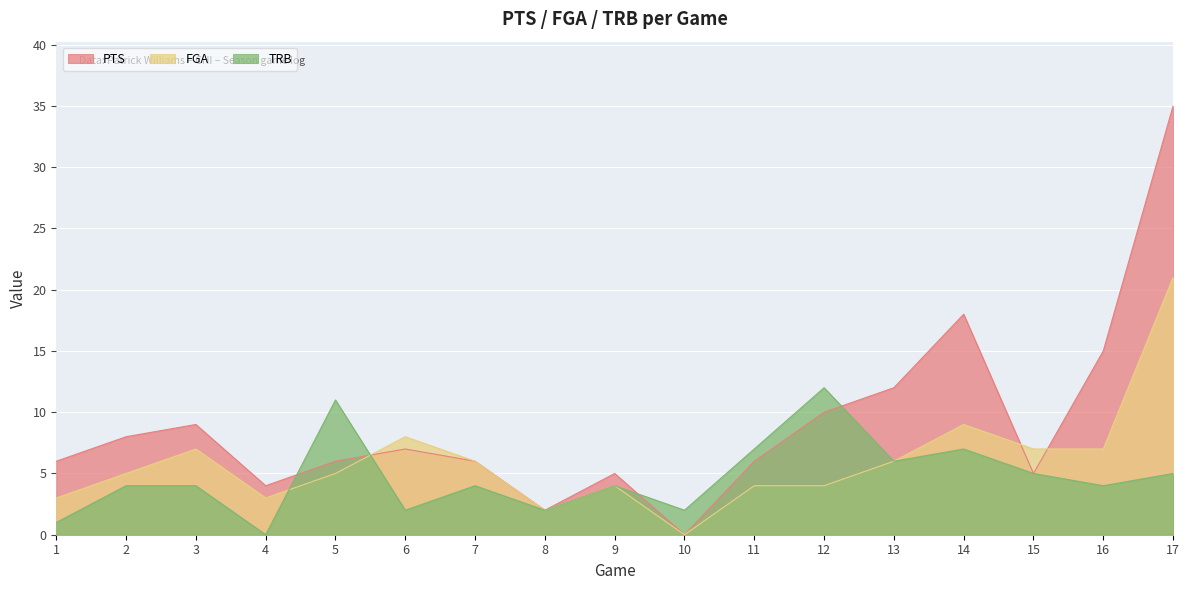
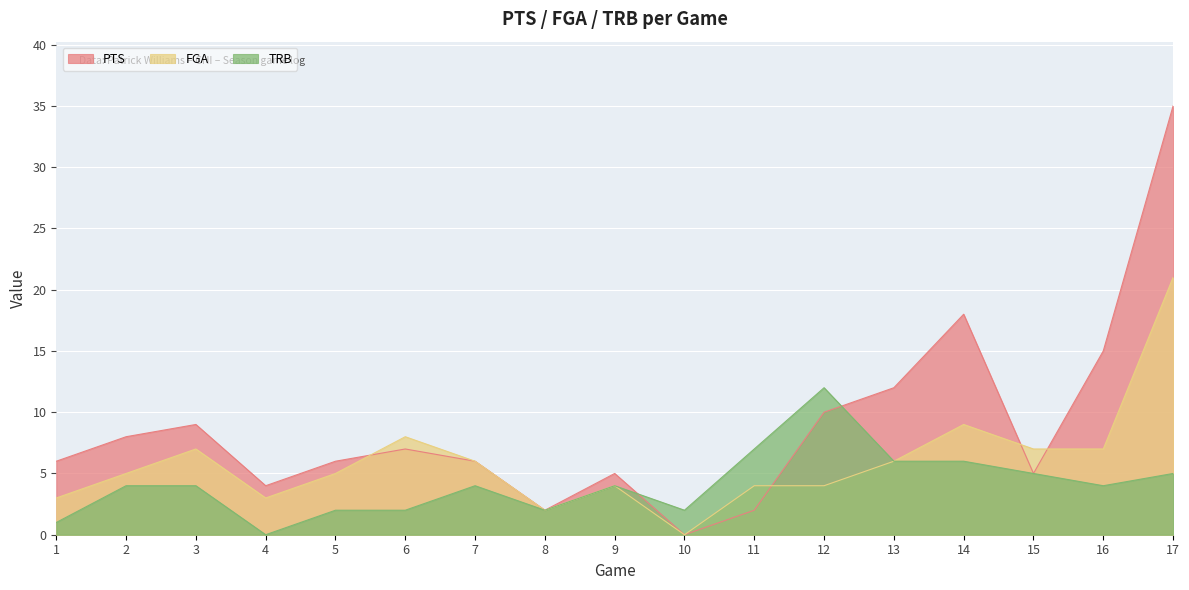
  {
    "PTS": {
      "1": 6,
      "2": 8,
      "3": 9,
      "4": 4,
      "5": 6,
      "6": 7,
      "9": 5,
-     "11": 6,
+     "11": 2,
      "12": 10,
      "13": 12,
      "14": 18,
      "16": 15,
      "17": 35
    },
    "FGA": {
      "1": 3,
      "2": 5,
      "3": 7,
      "4": 3,
      "5": 5,
      "6": 8,
      "11": 4,
      "12": 4,
      "14": 9,
      "15": 7,
      "16": 7,
      "17": 21
    },
    "TRB": {
      "1": 1,
      "2": 4,
      "3": 4,
      "4": 0,
-     "5": 11,
+     "5": 2,
      "6": 2,
      "7": 4,
      "10": 2,
      "11": 7,
      "12": 12,
-     "14": 7,
+     "14": 6,
      "16": 4,
      "17": 5
    }
  }
